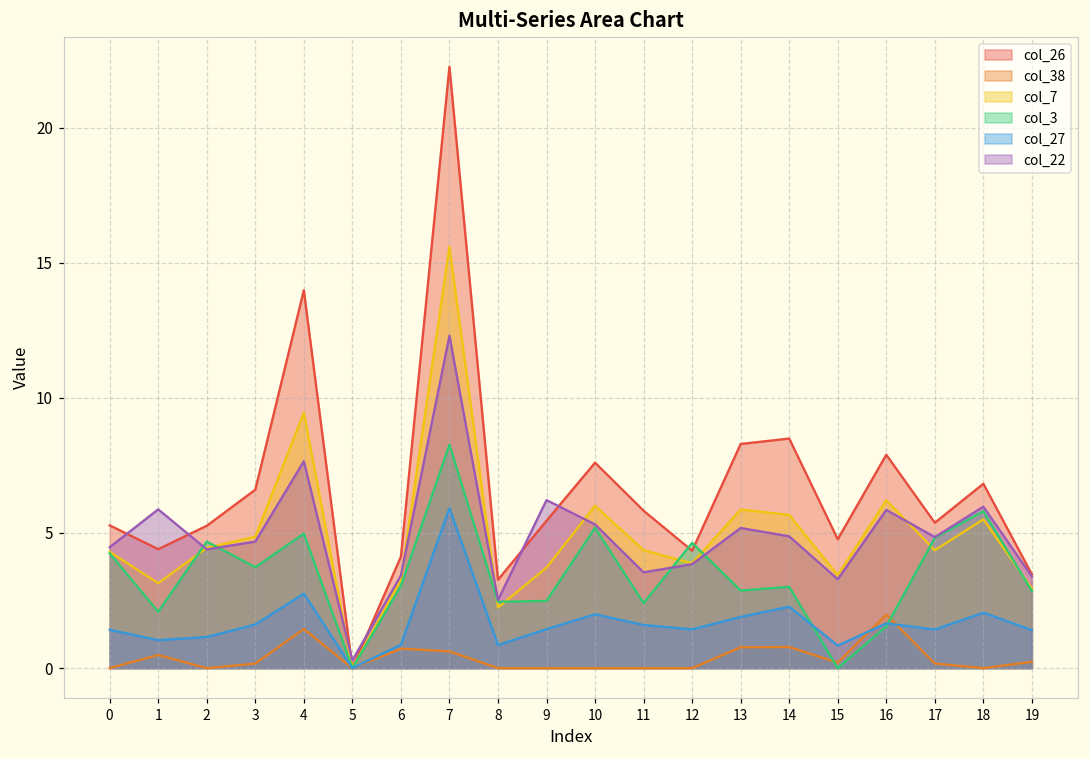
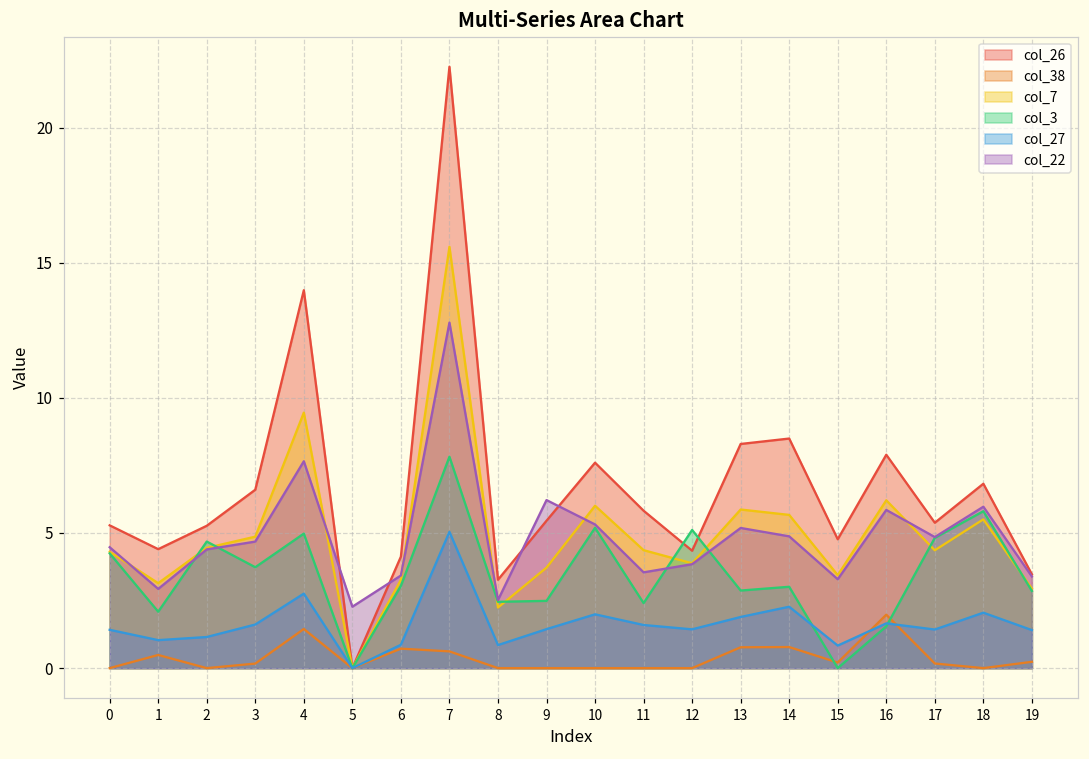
  {
    "col_3": {
      "1": 2.1,
      "2": 4.7,
      "3": 3.7,
      "4": 5.0,
      "6": 3.0,
-     "7": 8.3,
+     "7": 7.8,
      "9": 2.5,
      "10": 5.2,
      "11": 2.4,
-     "12": 4.6,
+     "12": 5.1,
      "13": 2.9,
      "14": 3.0,
      "15": 0.0,
      "16": 1.5,
      "18": 5.8
    },
    "col_27": {
      "0": 1.4,
      "1": 1.0,
      "2": 1.2,
      "3": 1.6,
      "4": 2.8,
      "6": 0.9,
-     "7": 5.9,
+     "7": 5.0,
      "8": 0.9,
      "9": 1.4,
      "10": 2.0,
      "11": 1.6,
      "12": 1.4,
      "13": 1.9,
      "14": 2.3,
      "15": 0.8,
      "16": 1.7,
      "17": 1.4,
      "18": 2.1,
      "19": 1.4
    },
    "col_22": {
      "0": 4.5,
-     "1": 5.9,
+     "1": 2.9,
      "3": 4.7,
      "4": 7.7,
-     "5": 0.3,
+     "5": 2.3,
      "6": 3.4,
-     "7": 12.3,
+     "7": 12.8,
      "9": 6.2,
      "10": 5.3,
      "11": 3.5,
      "13": 5.2,
      "14": 4.9,
      "15": 3.3,
      "16": 5.9,
      "18": 6.0
    }
  }
